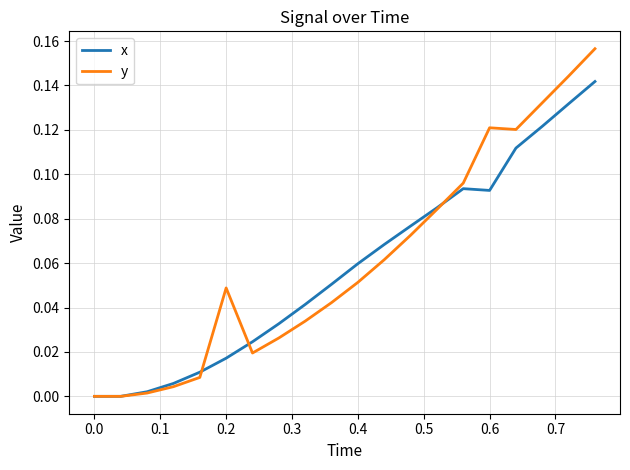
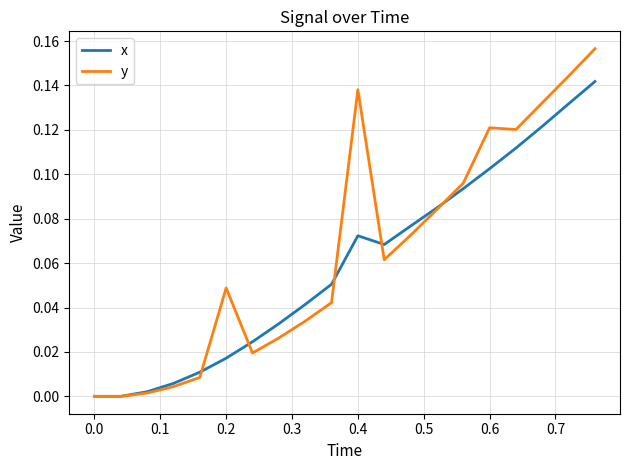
  {
    "x": {
      "0.2": 0.017,
-     "0.4": 0.060,
-     "0.6": 0.093
+     "0.4": 0.072,
+     "0.6": 0.103
    },
    "y": {
      "0.2": 0.049,
-     "0.4": 0.051,
+     "0.4": 0.138,
      "0.6": 0.121
    }
  }
